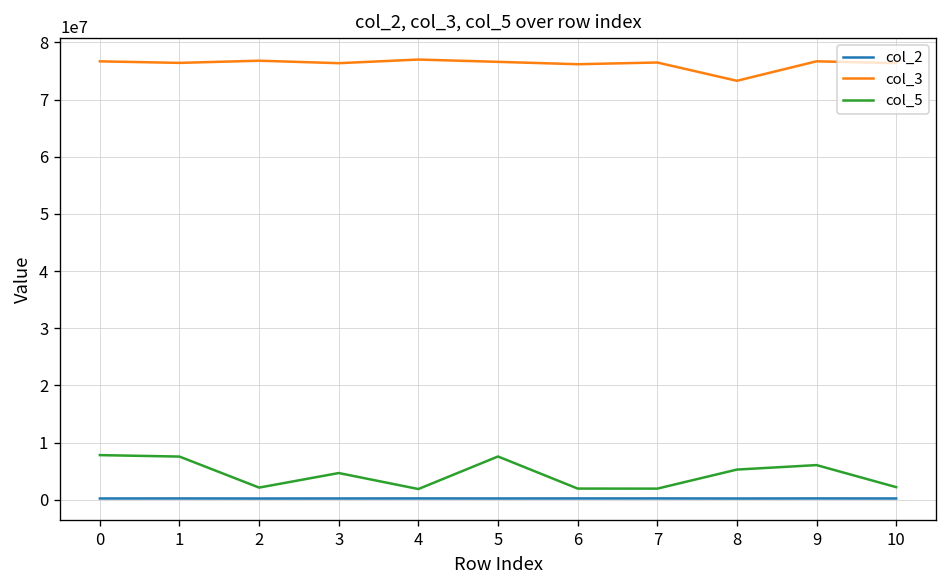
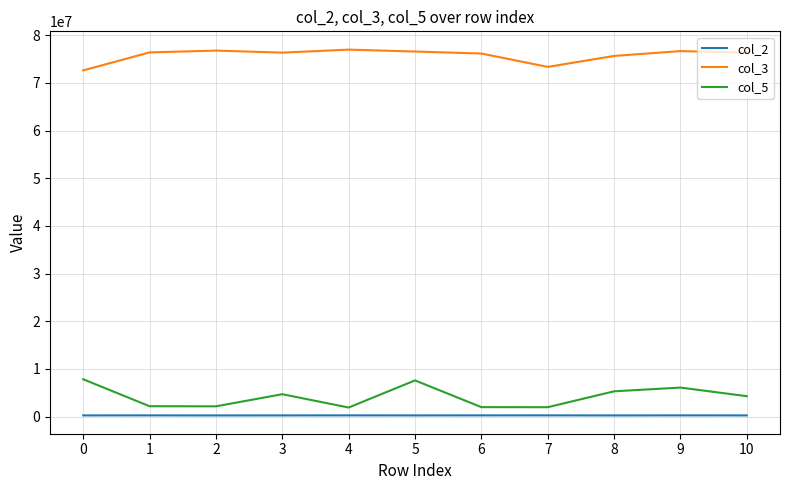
  {
    "col_2": {
      "0": 0,
      "1": 0,
      "2": 0,
      "3": 0,
      "4": 0,
      "5": 0,
      "6": 0,
      "7": 0,
      "8": 0,
      "9": 0,
      "10": 0
    },
    "col_3": {
-     "0": 77000000,
+     "0": 73000000,
      "1": 76000000,
      "2": 77000000,
      "3": 76000000,
      "4": 77000000,
      "5": 77000000,
      "6": 76000000,
-     "7": 76000000,
-     "8": 73000000,
+     "7": 73000000,
+     "8": 76000000,
      "9": 77000000
    },
    "col_5": {
      "0": 8000000,
-     "1": 8000000,
+     "1": 2000000,
      "2": 2000000,
      "3": 5000000,
      "4": 2000000,
      "5": 8000000,
      "6": 2000000,
      "7": 2000000,
      "8": 5000000,
      "9": 6000000,
-     "10": 2000000
+     "10": 4000000
    }
  }
